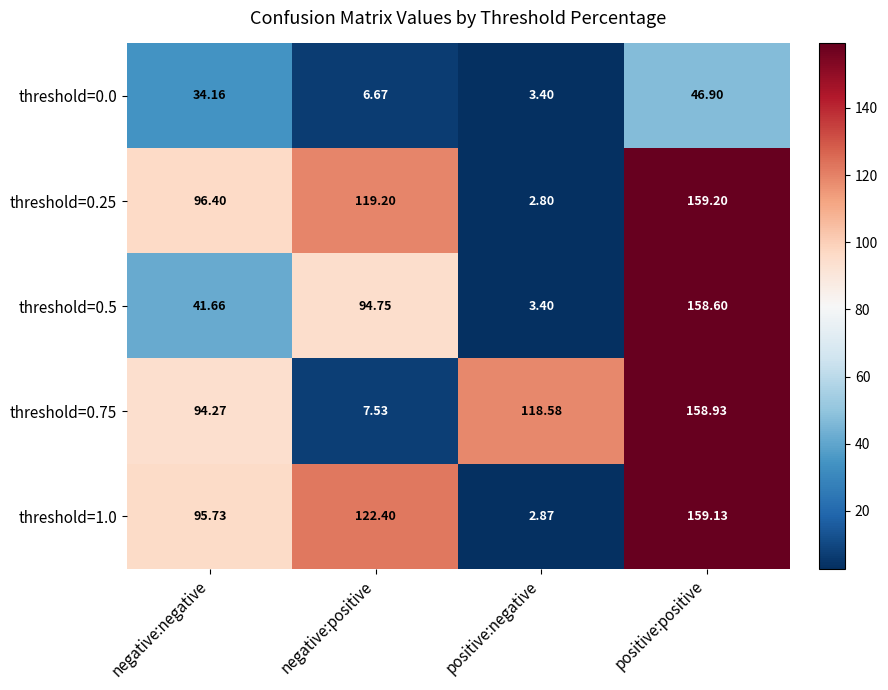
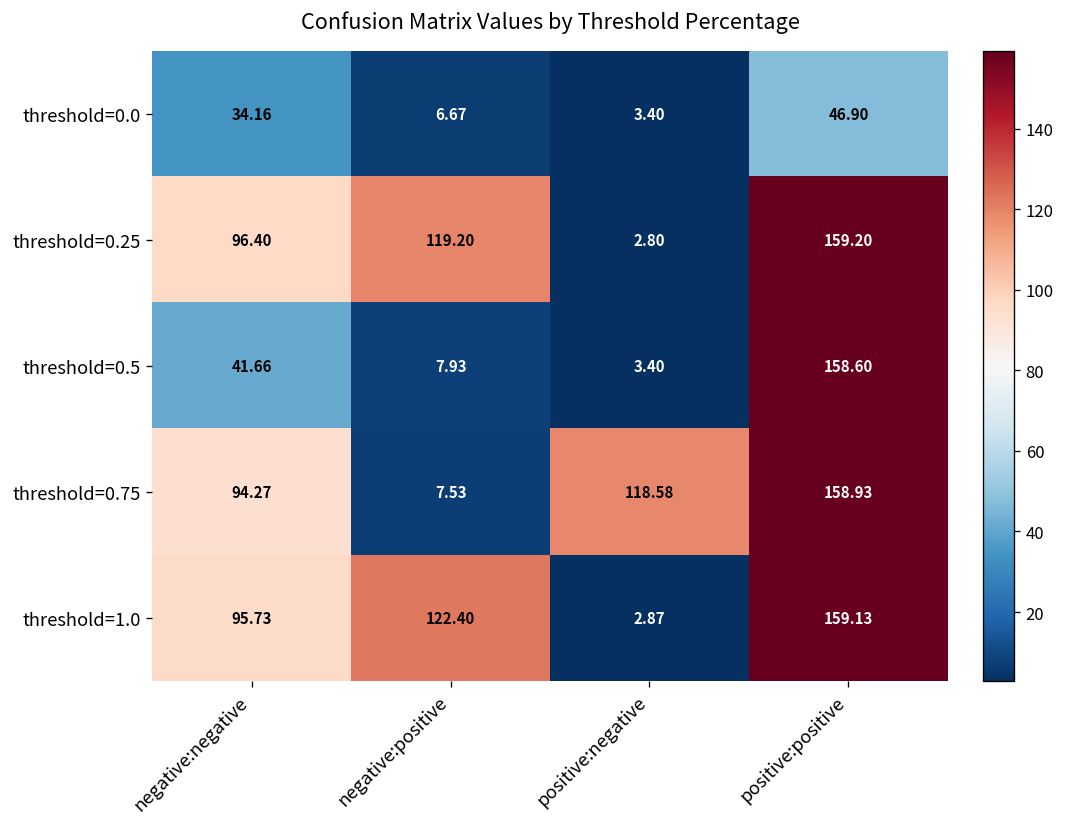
  {
    "threshold=0.0": {
      "negative:negative": 34.16,
      "negative:positive": 6.67,
      "positive:negative": 3.40,
      "positive:positive": 46.90
    },
    "threshold=0.25": {
      "negative:negative": 96.40,
      "negative:positive": 119.20,
      "positive:negative": 2.80,
      "positive:positive": 159.20
    },
    "threshold=0.5": {
      "negative:negative": 41.66,
-     "negative:positive": 94.75,
+     "negative:positive": 7.93,
      "positive:negative": 3.40,
      "positive:positive": 158.60
    },
    "threshold=0.75": {
      "negative:negative": 94.27,
      "negative:positive": 7.53,
      "positive:negative": 118.58,
      "positive:positive": 158.93
    },
    "threshold=1.0": {
      "negative:negative": 95.73,
      "negative:positive": 122.40,
      "positive:negative": 2.87,
      "positive:positive": 159.13
    }
  }
